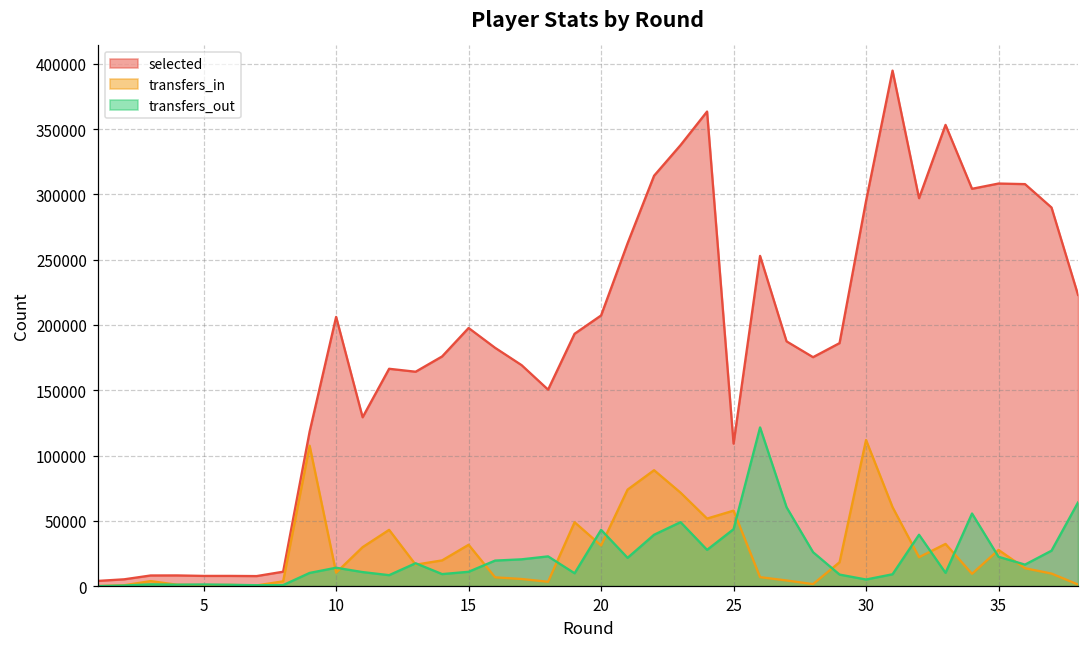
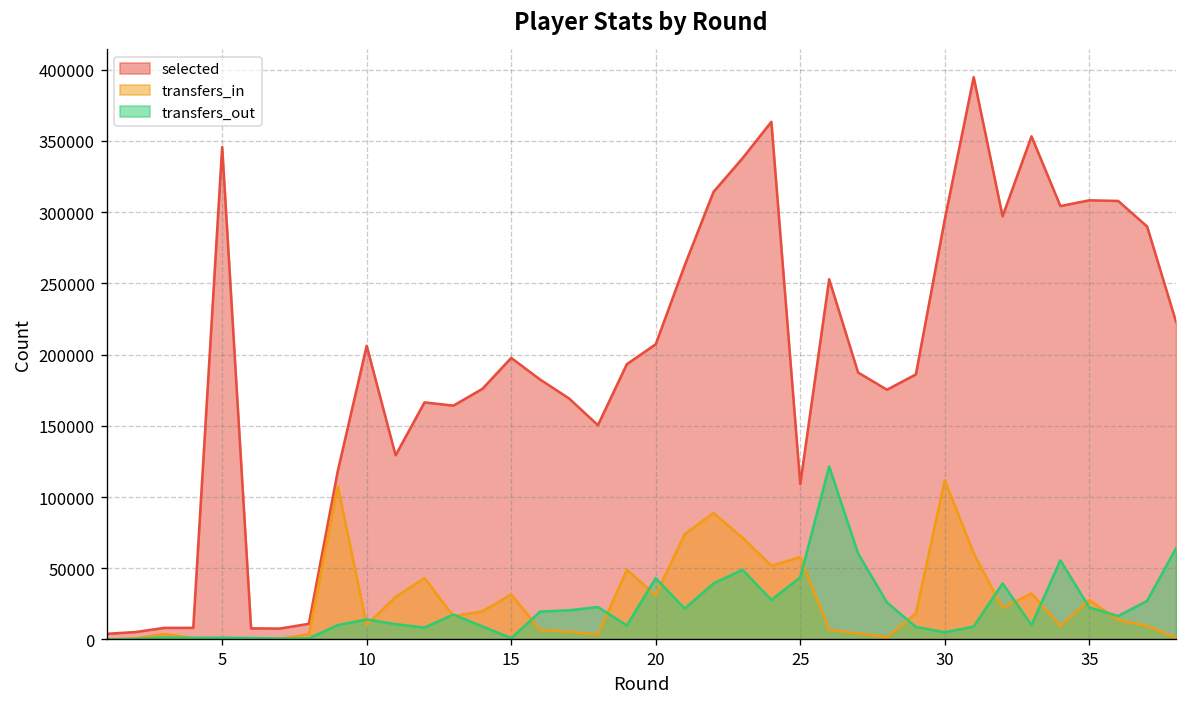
  {
    "selected": {
-     "5": 8000,
+     "5": 346000,
      "10": 206000,
      "15": 198000,
      "20": 207000,
      "25": 109000,
      "30": 295000,
      "35": 308000
    },
    "transfers_in": {
      "10": 10000,
      "15": 32000,
      "20": 31000,
      "25": 58000,
      "30": 112000,
      "35": 28000
    },
    "transfers_out": {
      "10": 14000,
-     "15": 11000,
+     "15": 1000,
      "20": 43000,
      "25": 44000,
      "30": 5000,
      "35": 22000
    }
  }
